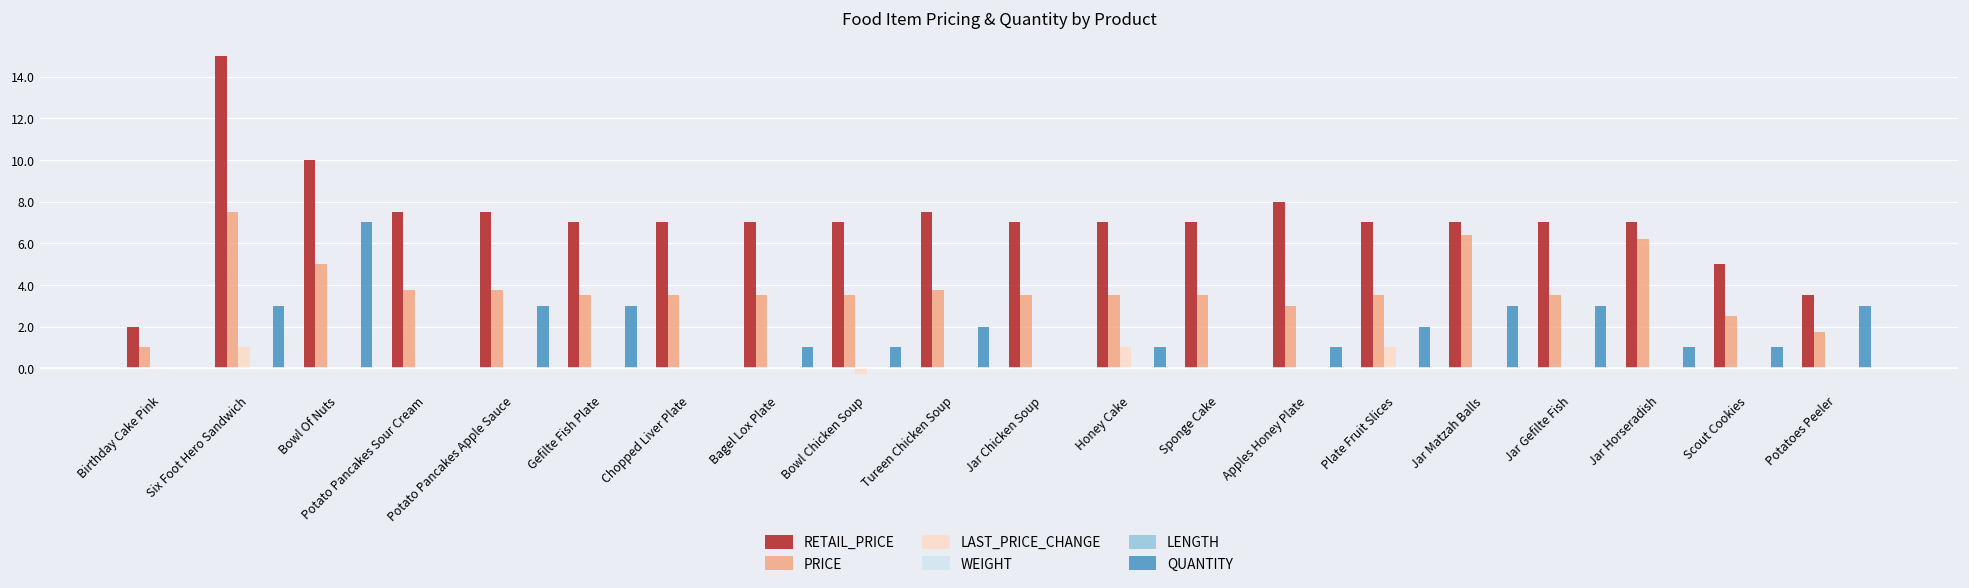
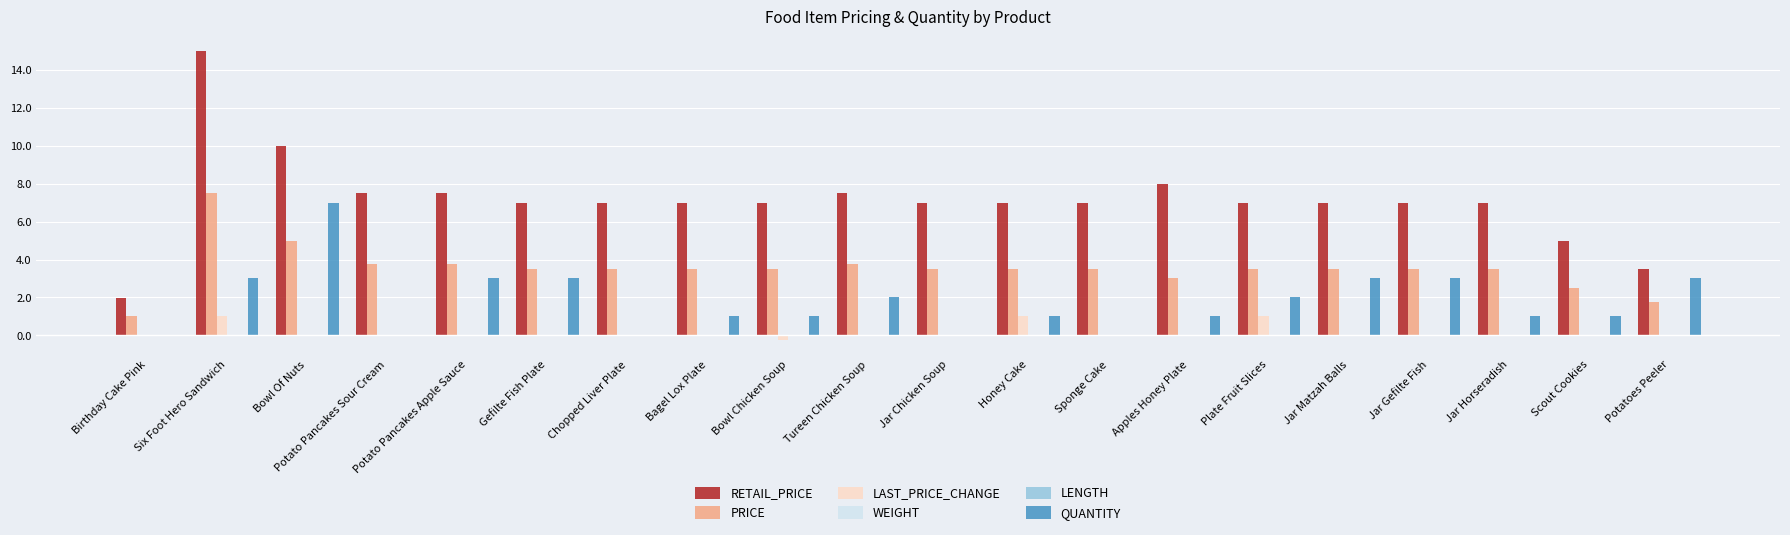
  {
    "RETAIL_PRICE": {
      "Birthday Cake Pink": 2.0,
      "Six Foot Hero Sandwich": 15.0,
      "Bowl Of Nuts": 10.0,
      "Potato Pancakes Sour Cream": 7.5,
      "Potato Pancakes Apple Sauce": 7.5,
      "Gefilte Fish Plate": 7.0,
      "Chopped Liver Plate": 7.0,
      "Bagel Lox Plate": 7.0,
      "Bowl Chicken Soup": 7.0,
      "Tureen Chicken Soup": 7.5,
      "Jar Chicken Soup": 7.0,
      "Honey Cake": 7.0,
      "Sponge Cake": 7.0,
      "Apples Honey Plate": 8.0,
      "Plate Fruit Slices": 7.0,
      "Jar Matzah Balls": 7.0,
      "Jar Gefilte Fish": 7.0,
      "Jar Horseradish": 7.0,
      "Scout Cookies": 5.0,
      "Potatoes Peeler": 3.5
    },
    "PRICE": {
      "Birthday Cake Pink": 1.0,
      "Six Foot Hero Sandwich": 7.5,
      "Bowl Of Nuts": 5.0,
      "Potato Pancakes Sour Cream": 3.8,
      "Potato Pancakes Apple Sauce": 3.8,
      "Gefilte Fish Plate": 3.5,
      "Chopped Liver Plate": 3.5,
      "Bagel Lox Plate": 3.5,
      "Bowl Chicken Soup": 3.5,
      "Tureen Chicken Soup": 3.8,
      "Jar Chicken Soup": 3.5,
      "Honey Cake": 3.5,
      "Sponge Cake": 3.5,
      "Apples Honey Plate": 3.0,
      "Plate Fruit Slices": 3.5,
-     "Jar Matzah Balls": 6.4,
+     "Jar Matzah Balls": 3.5,
      "Jar Gefilte Fish": 3.5,
-     "Jar Horseradish": 6.2,
+     "Jar Horseradish": 3.5,
      "Scout Cookies": 2.5,
      "Potatoes Peeler": 1.8
    },
    "LAST_PRICE_CHANGE": {
      "Six Foot Hero Sandwich": 1.0,
      "Bowl Of Nuts": 0.0,
      "Potato Pancakes Sour Cream": 0.0,
      "Potato Pancakes Apple Sauce": 0.0,
      "Gefilte Fish Plate": 0.0,
      "Chopped Liver Plate": 0.0,
      "Bagel Lox Plate": 0.0,
      "Bowl Chicken Soup": -0.3,
      "Tureen Chicken Soup": 0.0,
      "Jar Chicken Soup": 0.0,
      "Honey Cake": 1.0,
      "Sponge Cake": 0.0,
      "Apples Honey Plate": 0.0,
      "Plate Fruit Slices": 1.0,
      "Jar Matzah Balls": 0.0,
      "Jar Gefilte Fish": 0.0,
      "Jar Horseradish": 0.0,
      "Scout Cookies": 0.0,
      "Potatoes Peeler": 0.0
    },
    "WEIGHT": {
      "Birthday Cake Pink": 0.0,
      "Six Foot Hero Sandwich": 0.0,
      "Bowl Of Nuts": 0.0,
      "Potato Pancakes Sour Cream": 0.0,
      "Potato Pancakes Apple Sauce": 0.0,
      "Gefilte Fish Plate": 0.0,
      "Chopped Liver Plate": 0.0,
      "Bagel Lox Plate": 0.0,
      "Bowl Chicken Soup": 0.0,
      "Tureen Chicken Soup": 0.0,
      "Jar Chicken Soup": 0.0,
      "Honey Cake": 0.0,
      "Sponge Cake": 0.0,
      "Apples Honey Plate": 0.0,
      "Plate Fruit Slices": 0.0,
      "Jar Matzah Balls": 0.0,
      "Jar Gefilte Fish": 0.0,
      "Jar Horseradish": 0.0,
      "Scout Cookies": 0.0,
      "Potatoes Peeler": 0.0
    },
    "LENGTH": {
      "Birthday Cake Pink": 0.0,
      "Six Foot Hero Sandwich": 0.0,
      "Bowl Of Nuts": 0.0,
      "Potato Pancakes Sour Cream": 0.0,
      "Potato Pancakes Apple Sauce": 0.0,
      "Gefilte Fish Plate": 0.0,
      "Chopped Liver Plate": 0.0,
      "Bagel Lox Plate": 0.0,
      "Bowl Chicken Soup": 0.0,
      "Tureen Chicken Soup": 0.0,
      "Jar Chicken Soup": 0.0,
      "Honey Cake": 0.0,
      "Sponge Cake": 0.0,
      "Apples Honey Plate": 0.0,
      "Plate Fruit Slices": 0.0,
      "Jar Matzah Balls": 0.0,
      "Jar Gefilte Fish": 0.0,
      "Jar Horseradish": 0.0,
      "Scout Cookies": 0.0,
      "Potatoes Peeler": 0.0
    },
    "QUANTITY": {
      "Birthday Cake Pink": 0.0,
      "Six Foot Hero Sandwich": 3.0,
      "Bowl Of Nuts": 7.0,
      "Potato Pancakes Sour Cream": 0.0,
      "Potato Pancakes Apple Sauce": 3.0,
      "Gefilte Fish Plate": 3.0,
      "Chopped Liver Plate": 0.0,
      "Bagel Lox Plate": 1.0,
      "Bowl Chicken Soup": 1.0,
      "Tureen Chicken Soup": 2.0,
      "Jar Chicken Soup": 0.0,
      "Honey Cake": 1.0,
      "Sponge Cake": 0.0,
      "Apples Honey Plate": 1.0,
      "Plate Fruit Slices": 2.0,
      "Jar Matzah Balls": 3.0,
      "Jar Gefilte Fish": 3.0,
      "Jar Horseradish": 1.0,
      "Scout Cookies": 1.0,
      "Potatoes Peeler": 3.0
    }
  }
